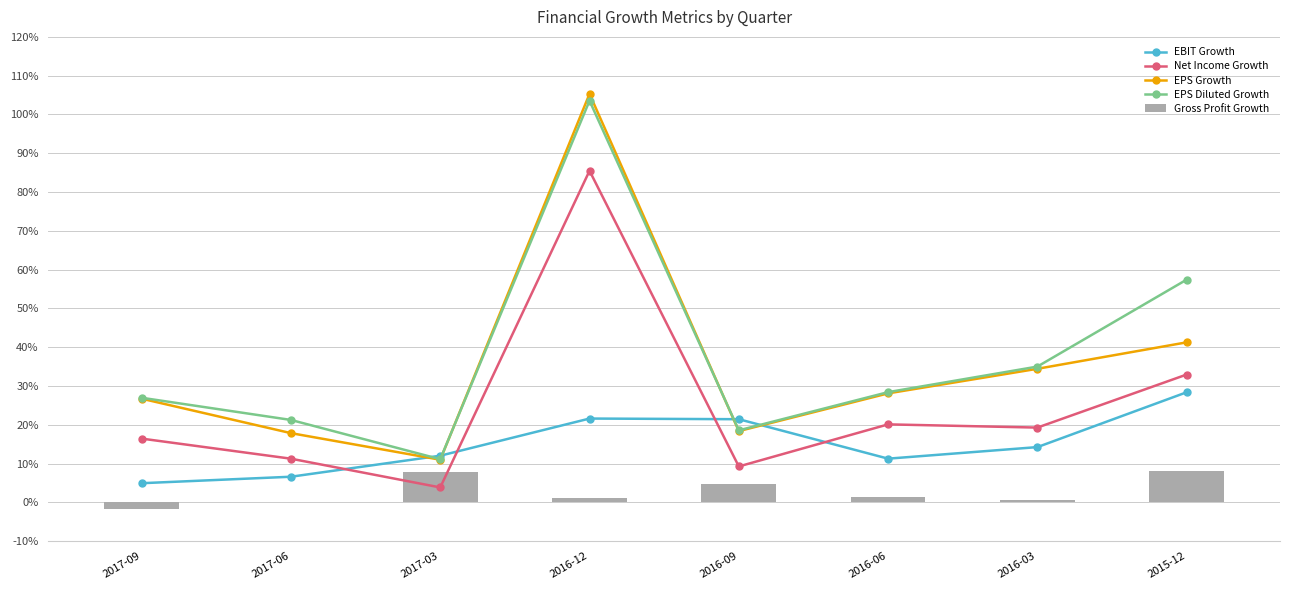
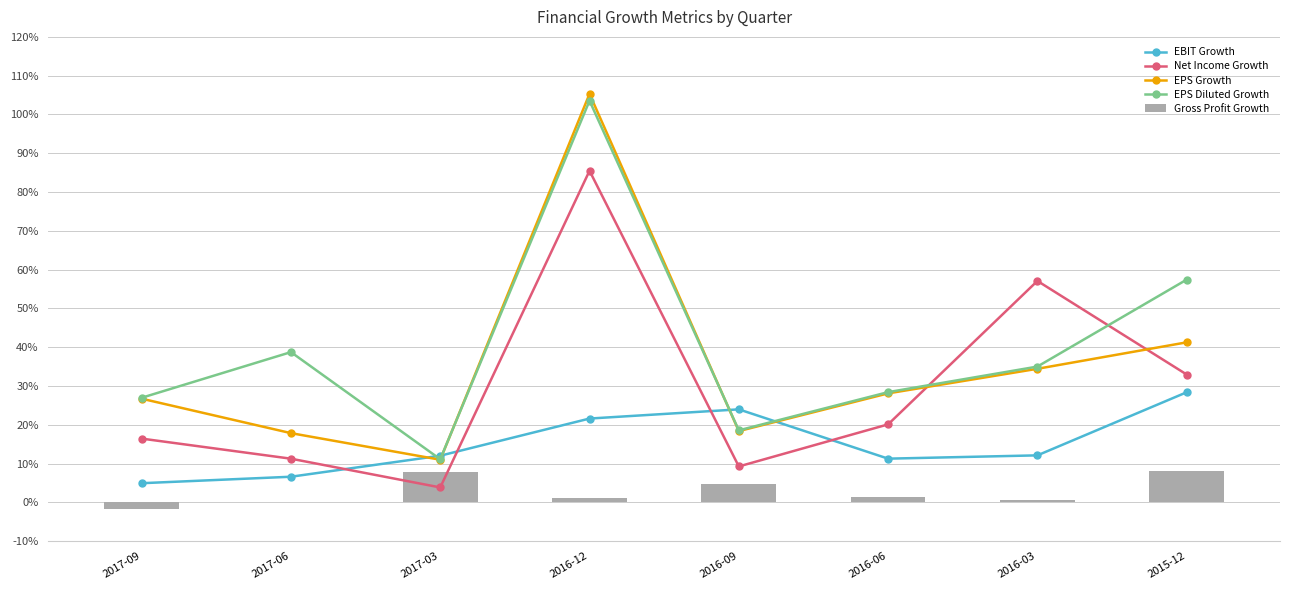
  {
    "EBIT Growth": {
      "2017-09": "5%",
      "2017-06": "7%",
      "2017-03": "12%",
      "2016-12": "22%",
-     "2016-09": "21%",
+     "2016-09": "24%",
      "2016-06": "11%",
-     "2016-03": "14%",
+     "2016-03": "12%",
      "2015-12": "28%"
    },
    "Gross Profit Growth": {
      "2017-09": "-2%",
      "2017-06": "0%",
      "2017-03": "8%",
      "2016-12": "1%",
      "2016-09": "5%",
      "2016-06": "1%",
      "2016-03": "1%",
      "2015-12": "8%"
    },
    "Net Income Growth": {
      "2017-09": "16%",
      "2017-06": "11%",
      "2017-03": "4%",
      "2016-12": "85%",
      "2016-09": "9%",
      "2016-06": "20%",
-     "2016-03": "19%",
+     "2016-03": "57%",
      "2015-12": "33%"
    },
    "EPS Growth": {
      "2017-06": "18%",
      "2016-12": "105%",
      "2015-12": "41%"
    },
    "EPS Diluted Growth": {
-     "2017-06": "21%",
+     "2017-06": "39%",
      "2016-12": "104%",
      "2015-12": "57%"
    }
  }
